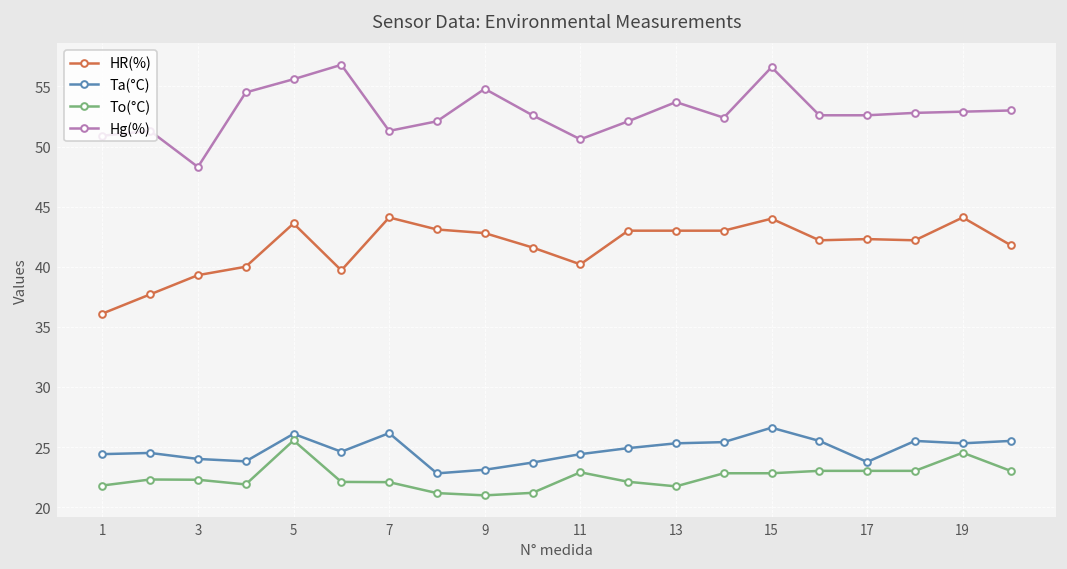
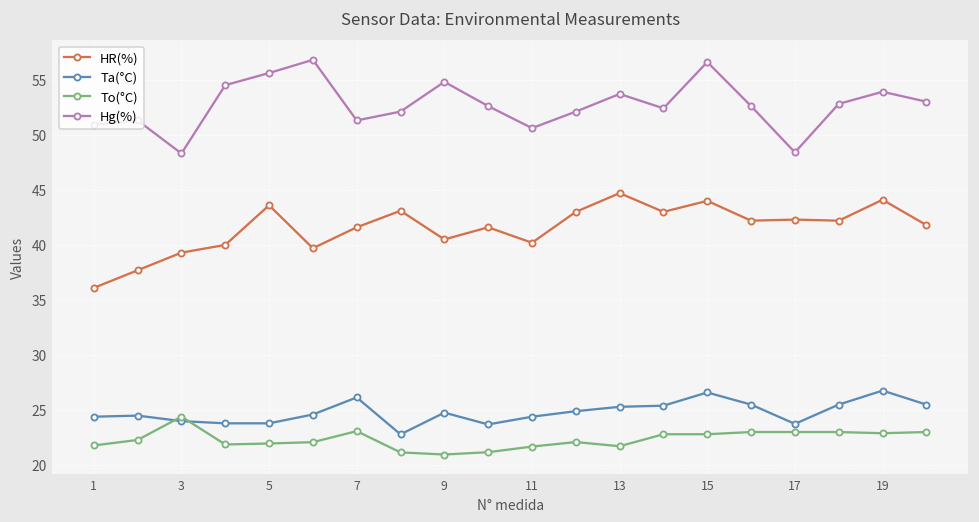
  {
    "HR(%)": {
      "1": 36.1,
      "3": 39.3,
      "5": 43.6,
-     "7": 44.1,
-     "9": 42.8,
+     "7": 41.6,
+     "9": 40.5,
      "11": 40.2,
-     "13": 43.0,
+     "13": 44.7,
      "15": 44.0,
      "17": 42.3,
      "19": 44.1
    },
    "Ta(°C)": {
      "1": 24.4,
      "3": 24.0,
-     "5": 26.1,
+     "5": 23.8,
      "7": 26.2,
-     "9": 23.1,
+     "9": 24.8,
      "11": 24.4,
      "13": 25.3,
      "15": 26.6,
      "17": 23.8,
-     "19": 25.3
+     "19": 26.8
    },
    "To(°C)": {
      "1": 21.8,
-     "3": 22.3,
-     "5": 25.6,
-     "7": 22.1,
+     "3": 24.4,
+     "5": 22.0,
+     "7": 23.1,
      "9": 21.0,
-     "11": 22.9,
+     "11": 21.7,
      "13": 21.7,
      "15": 22.8,
      "17": 23.0,
-     "19": 24.5
+     "19": 22.9
    },
    "Hg(%)": {
      "3": 48.3,
      "5": 55.6,
      "7": 51.3,
      "9": 54.8,
      "11": 50.6,
      "13": 53.7,
      "15": 56.6,
-     "17": 52.6,
-     "19": 52.9
+     "17": 48.4,
+     "19": 53.9
    }
  }
